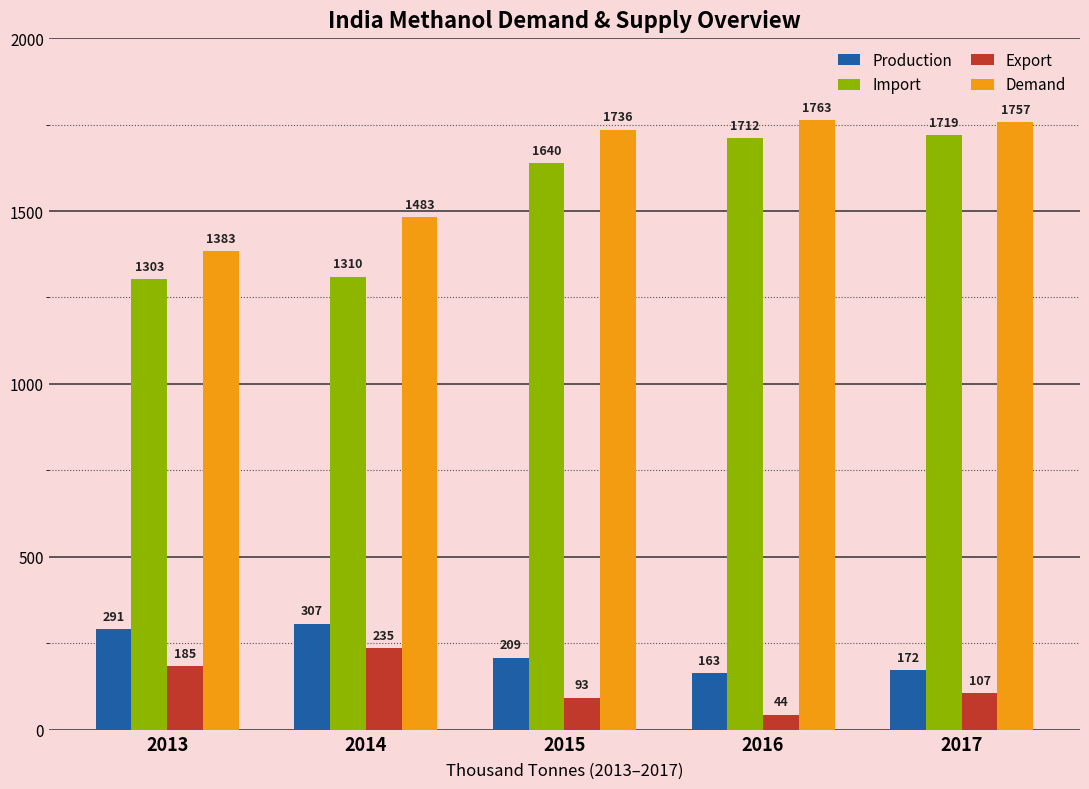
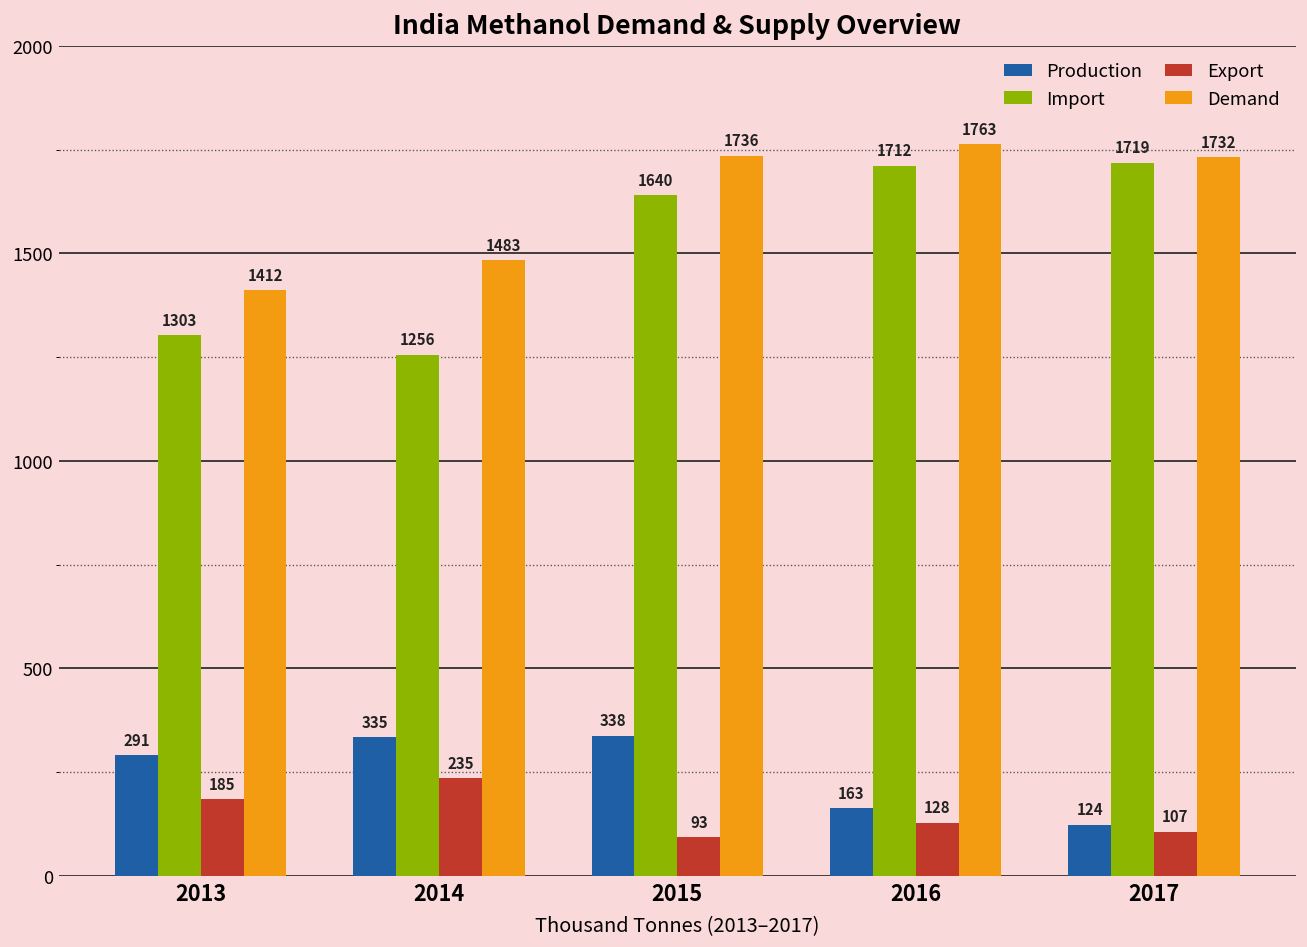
  {
    "Production": {
      "2013": 291,
-     "2014": 307,
-     "2015": 209,
+     "2014": 335,
+     "2015": 338,
      "2016": 163,
-     "2017": 172
+     "2017": 124
    },
    "Import": {
      "2013": 1303,
-     "2014": 1310,
+     "2014": 1256,
      "2015": 1640,
      "2016": 1712,
      "2017": 1719
    },
    "Export": {
      "2013": 185,
      "2014": 235,
      "2015": 93,
-     "2016": 44,
+     "2016": 128,
      "2017": 107
    },
    "Demand": {
-     "2013": 1383,
+     "2013": 1412,
      "2014": 1483,
      "2015": 1736,
      "2016": 1763,
-     "2017": 1757
+     "2017": 1732
    }
  }
